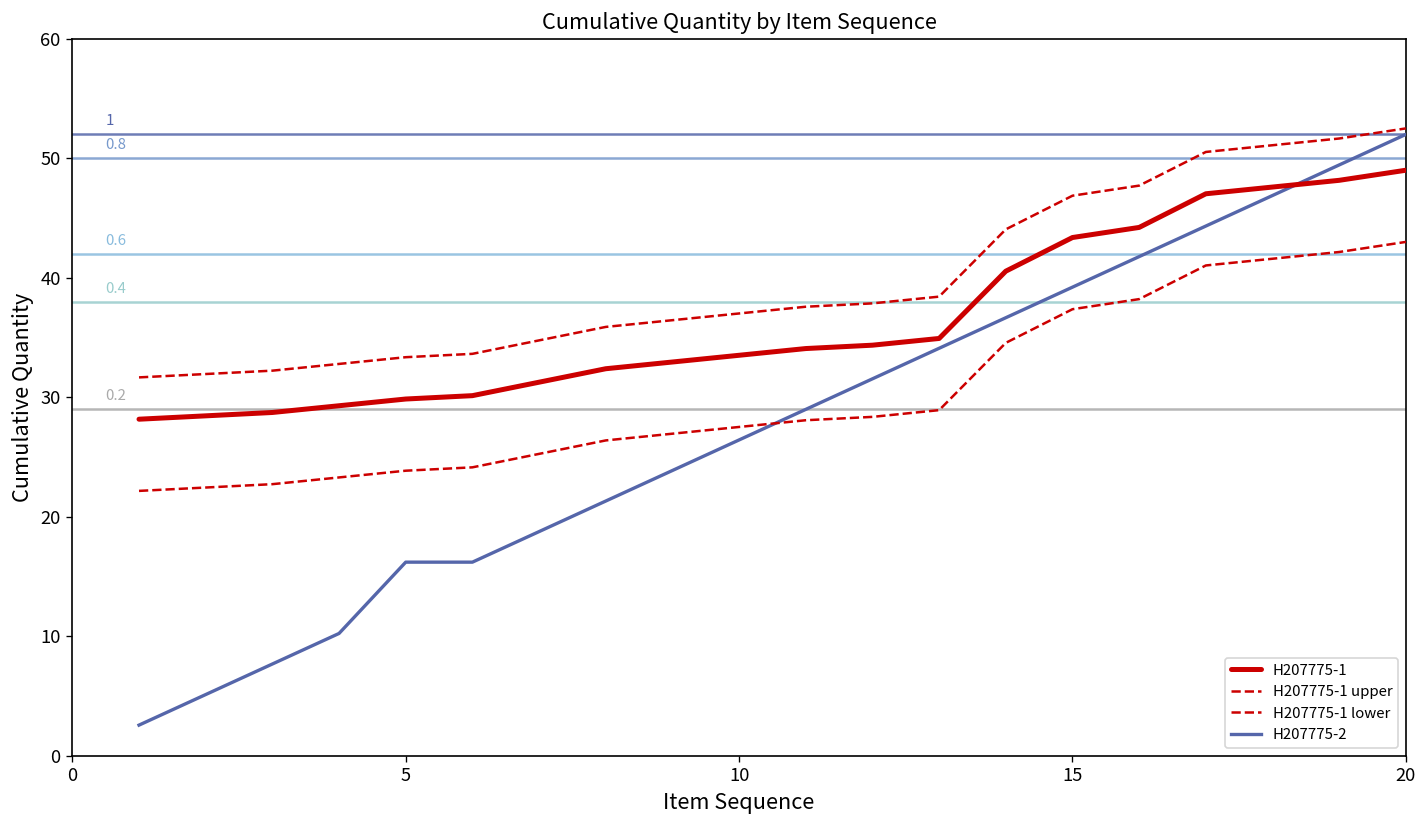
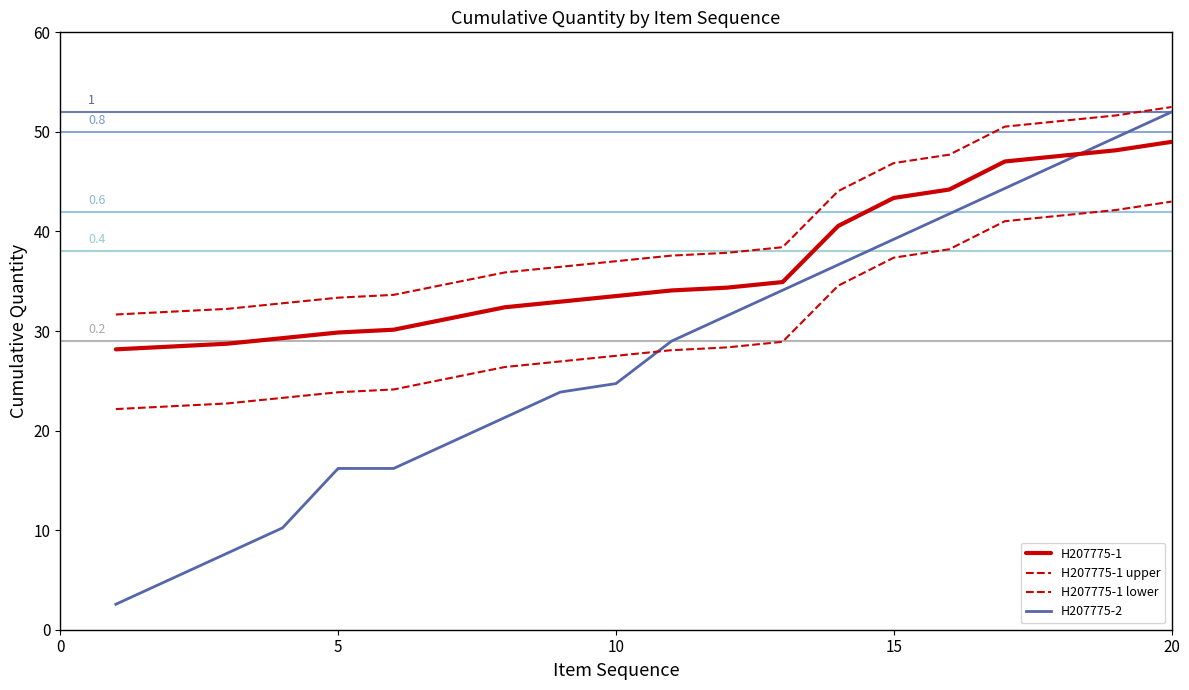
  {
    "H207775-2": {
      "5": 16,
-     "10": 26,
+     "10": 25,
      "15": 39,
      "20": 52
    }
  }
